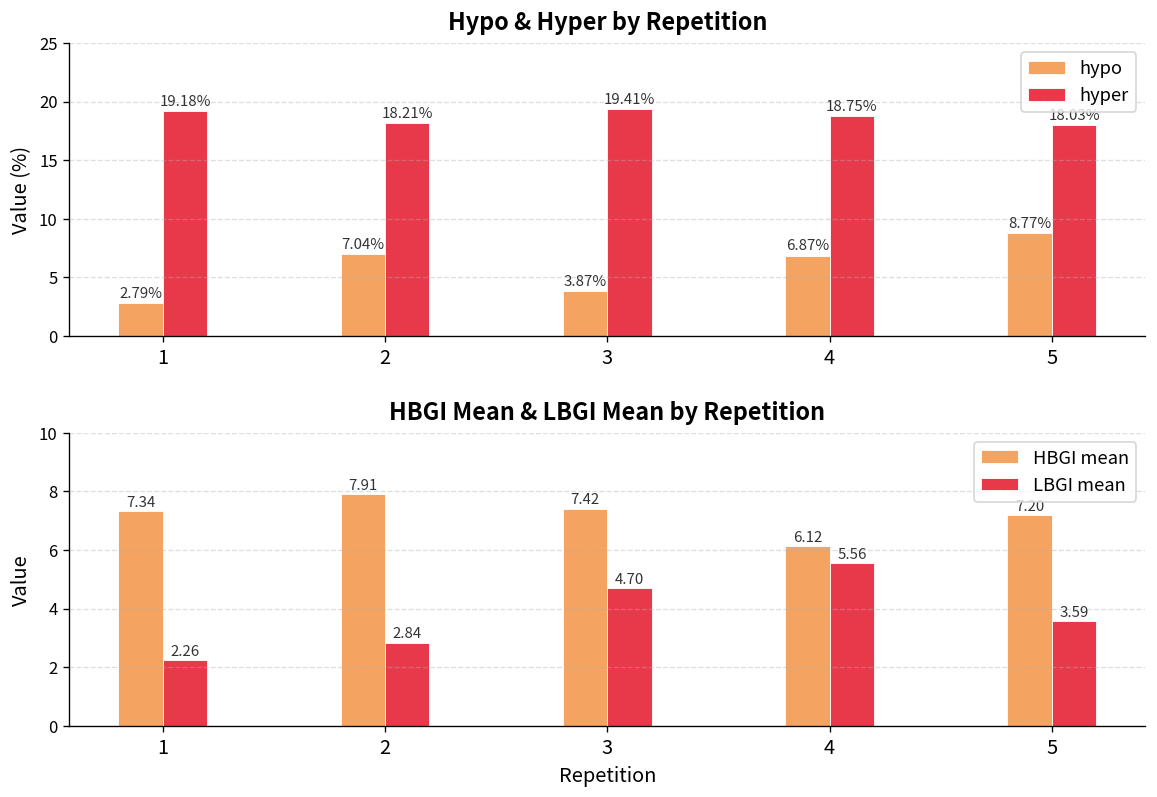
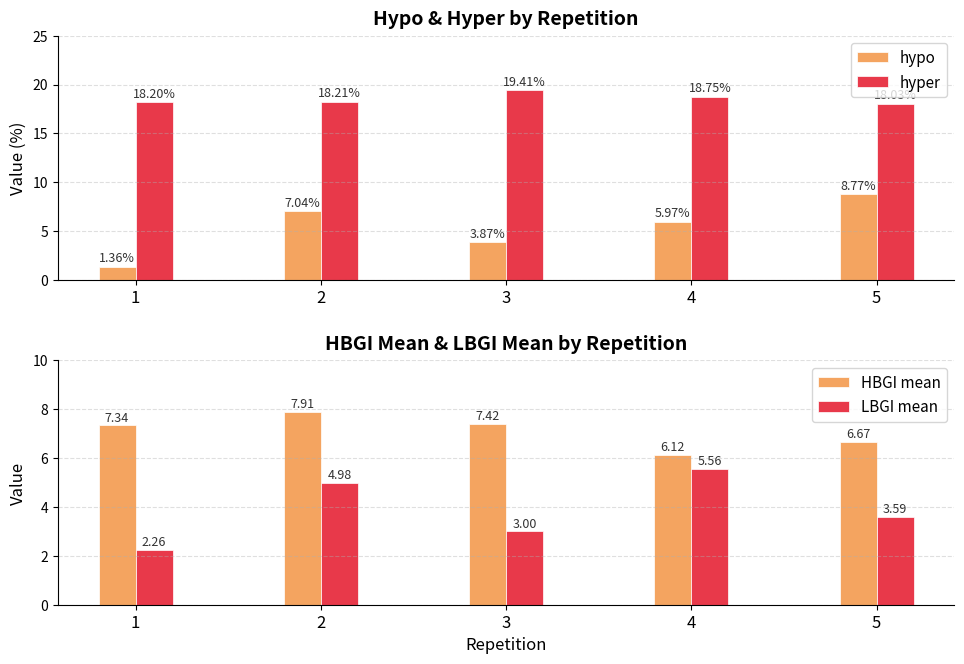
  {
    "Hypo & Hyper by Repetition": {
      "hypo": {
-       "1": "2.79%",
+       "1": "1.36%",
        "2": "7.04%",
        "3": "3.87%",
-       "4": "6.87%",
+       "4": "5.97%",
        "5": "8.77%"
      },
      "hyper": {
-       "1": "19.18%",
+       "1": "18.20%",
        "2": "18.21%",
        "3": "19.41%",
        "4": "18.75%"
      }
    },
    "HBGI Mean & LBGI Mean by Repetition": {
      "HBGI mean": {
-       "5": "7.2"
+       "5": "6.7"
      },
      "LBGI mean": {
        "1": "2.26",
-       "2": "2.84",
-       "3": "4.70",
+       "2": "4.98",
+       "3": "3.00",
        "4": "5.56",
        "5": "3.59"
      }
    }
  }
